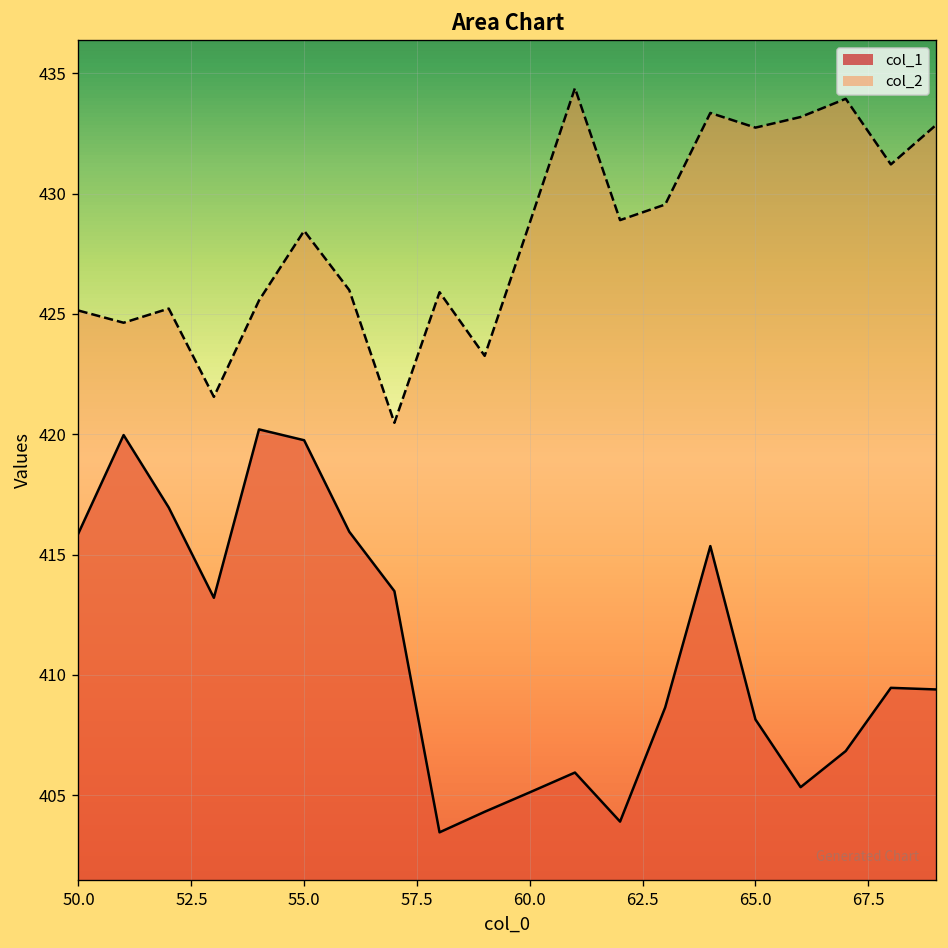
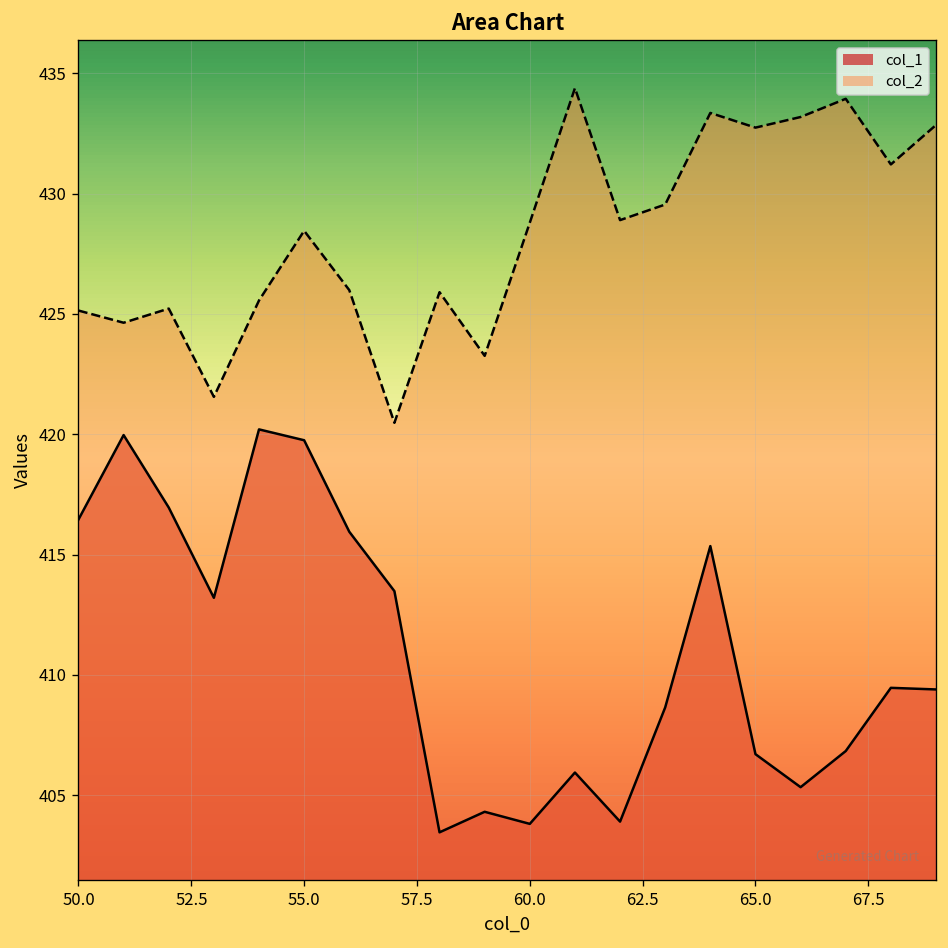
  {
    "col_1": {
-     "50.0": 415.9,
+     "50.0": 416.5,
      "55.0": 419.7,
-     "60.0": 405.1,
-     "65.0": 408.1
+     "60.0": 403.8,
+     "65.0": 406.7
    },
    "col_2": {
      "50.0": 425.1,
      "55.0": 428.5,
      "60.0": 428.8,
      "65.0": 432.7
    }
  }
